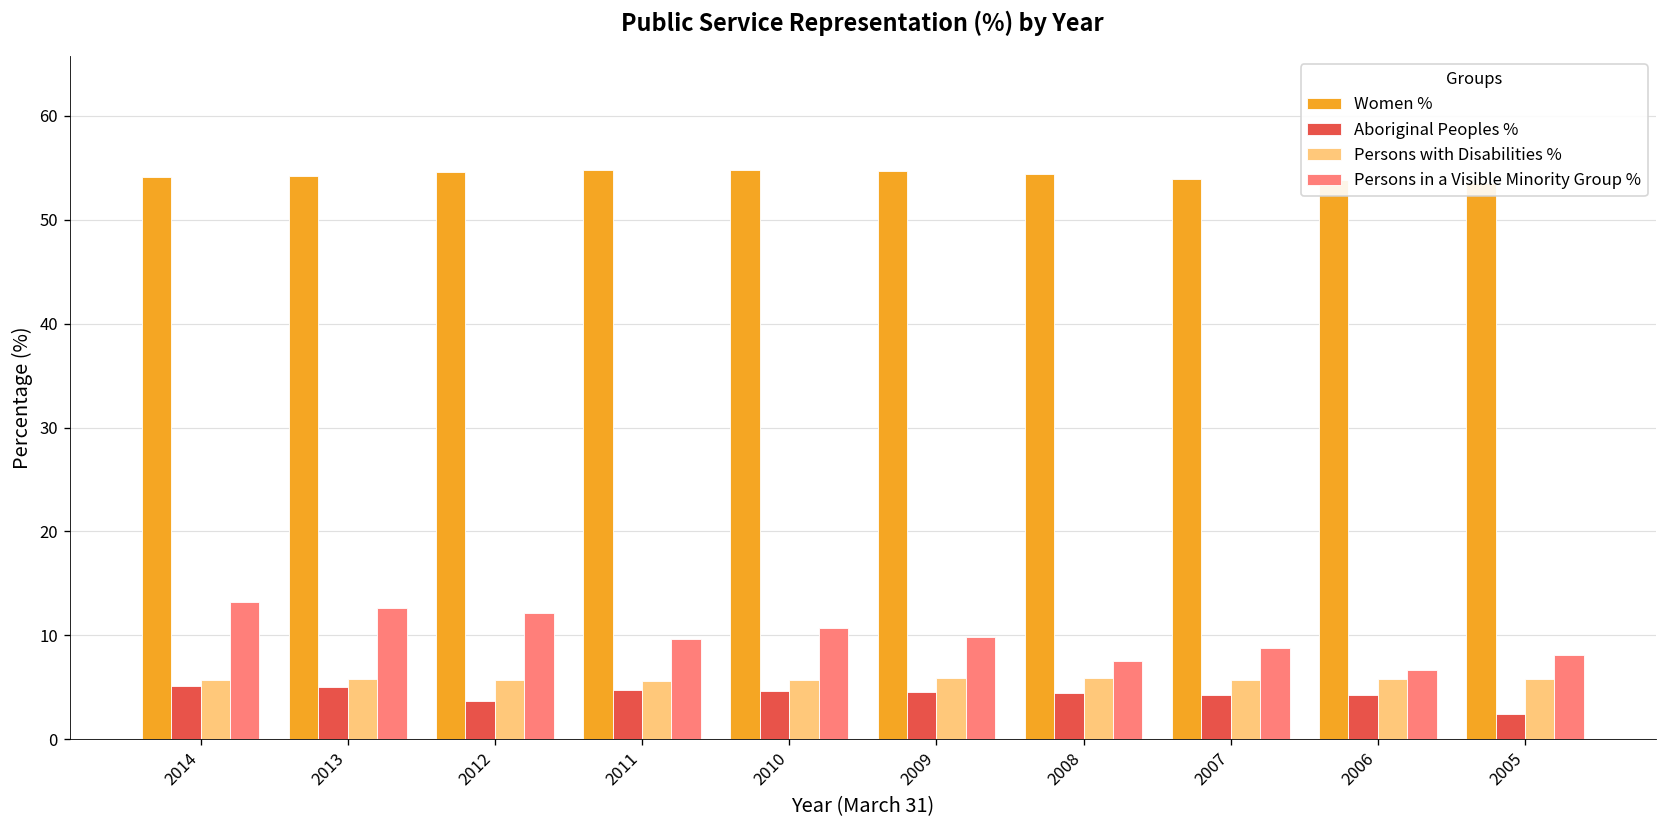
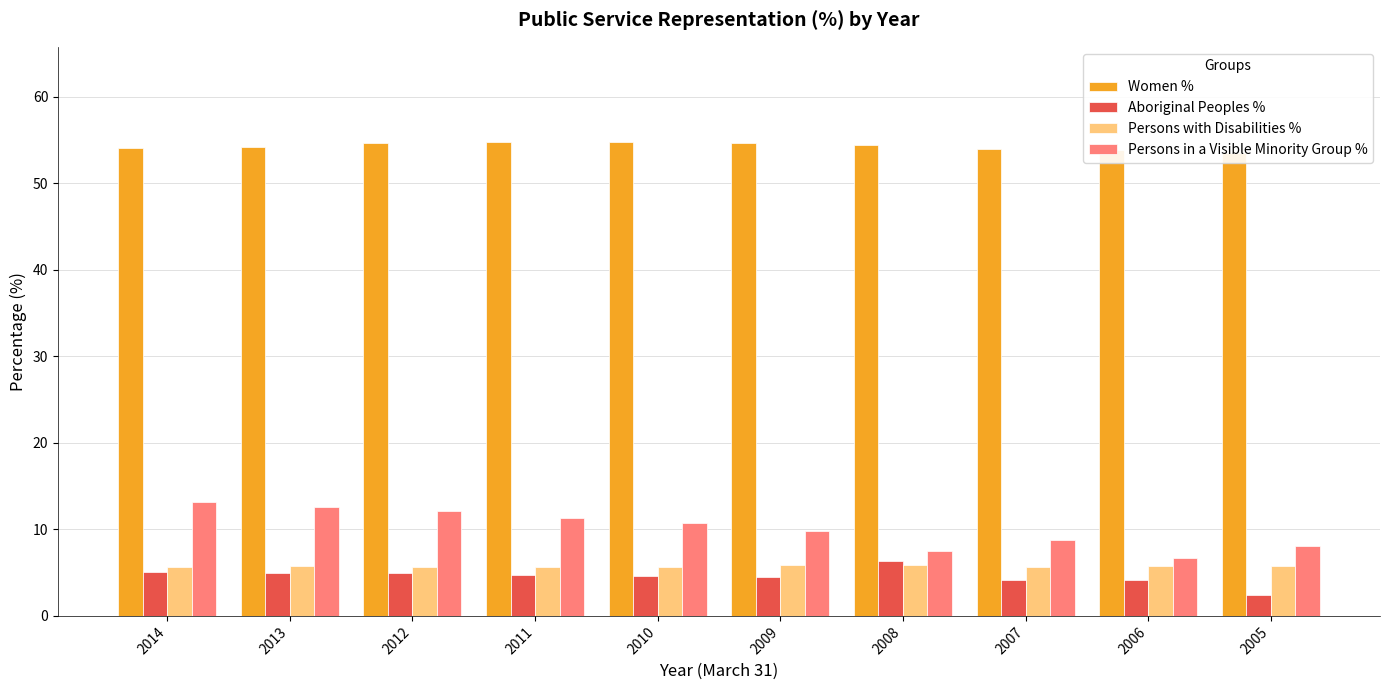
  {
    "Women %": {
      "2014": 54,
      "2013": 54,
      "2012": 55,
      "2011": 55,
      "2010": 55,
      "2009": 55,
      "2008": 54,
      "2007": 54
    },
    "Aboriginal Peoples %": {
      "2014": 5,
      "2013": 5,
-     "2012": 4,
+     "2012": 5,
      "2011": 5,
      "2010": 5,
      "2009": 5,
-     "2008": 4,
+     "2008": 6,
      "2007": 4,
      "2006": 4,
      "2005": 2
    },
    "Persons with Disabilities %": {
      "2014": 6,
      "2013": 6,
      "2012": 6,
      "2011": 6,
      "2010": 6,
      "2009": 6,
      "2008": 6,
      "2007": 6,
      "2006": 6,
      "2005": 6
    },
    "Persons in a Visible Minority Group %": {
      "2014": 13,
      "2013": 13,
      "2012": 12,
-     "2011": 10,
+     "2011": 11,
      "2010": 11,
      "2009": 10,
      "2008": 8,
      "2007": 9,
      "2006": 7,
      "2005": 8
    }
  }
